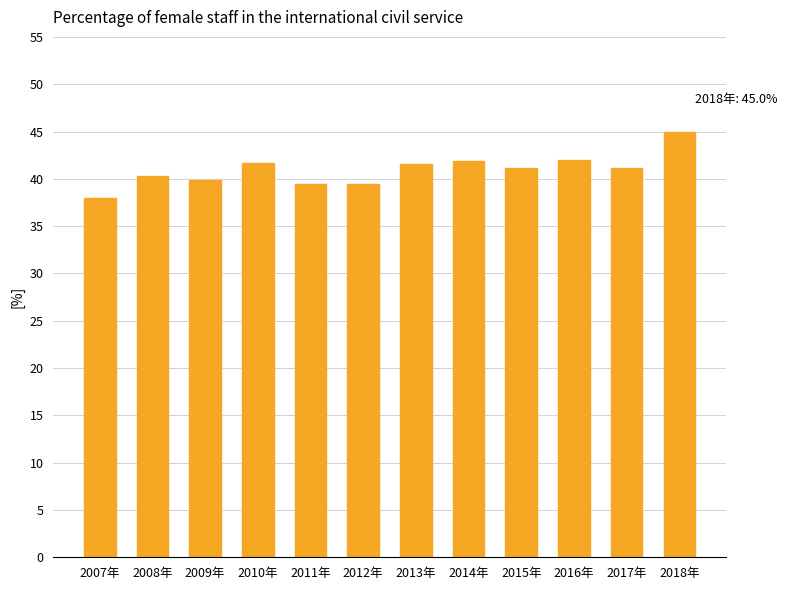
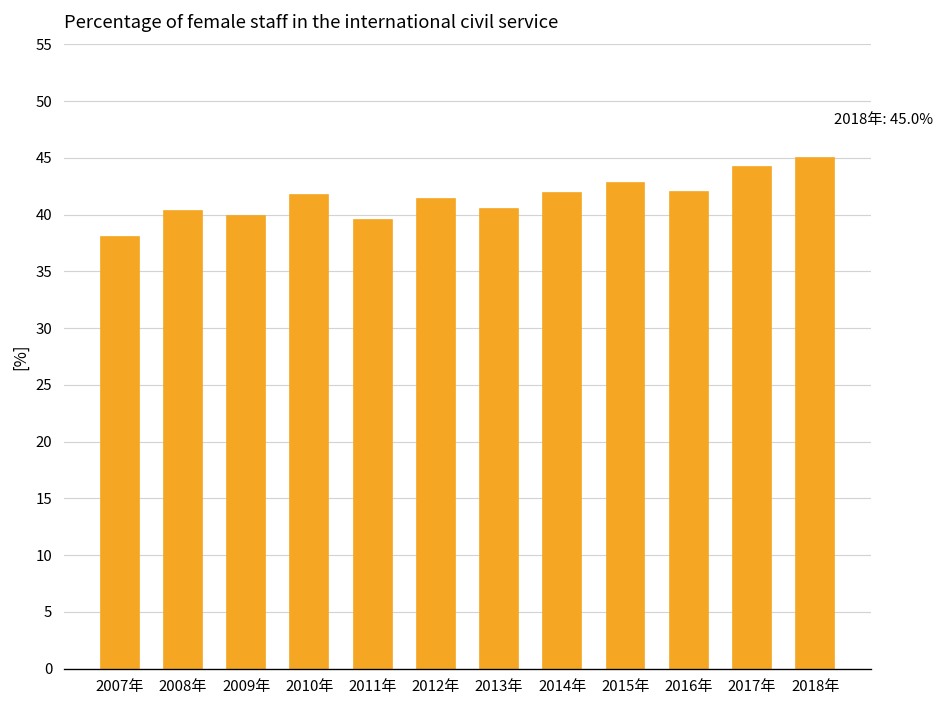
  {
    "2007年": 38,
    "2008年": 40,
    "2009年": 40,
    "2010年": 42,
    "2011年": 40,
-   "2012年": 39,
-   "2013年": 42,
+   "2012年": 41,
+   "2013年": 41,
    "2014年": 42,
-   "2015年": 41,
+   "2015年": 43,
    "2016年": 42,
-   "2017年": 41,
+   "2017年": 44,
    "2018年": 45
  }
